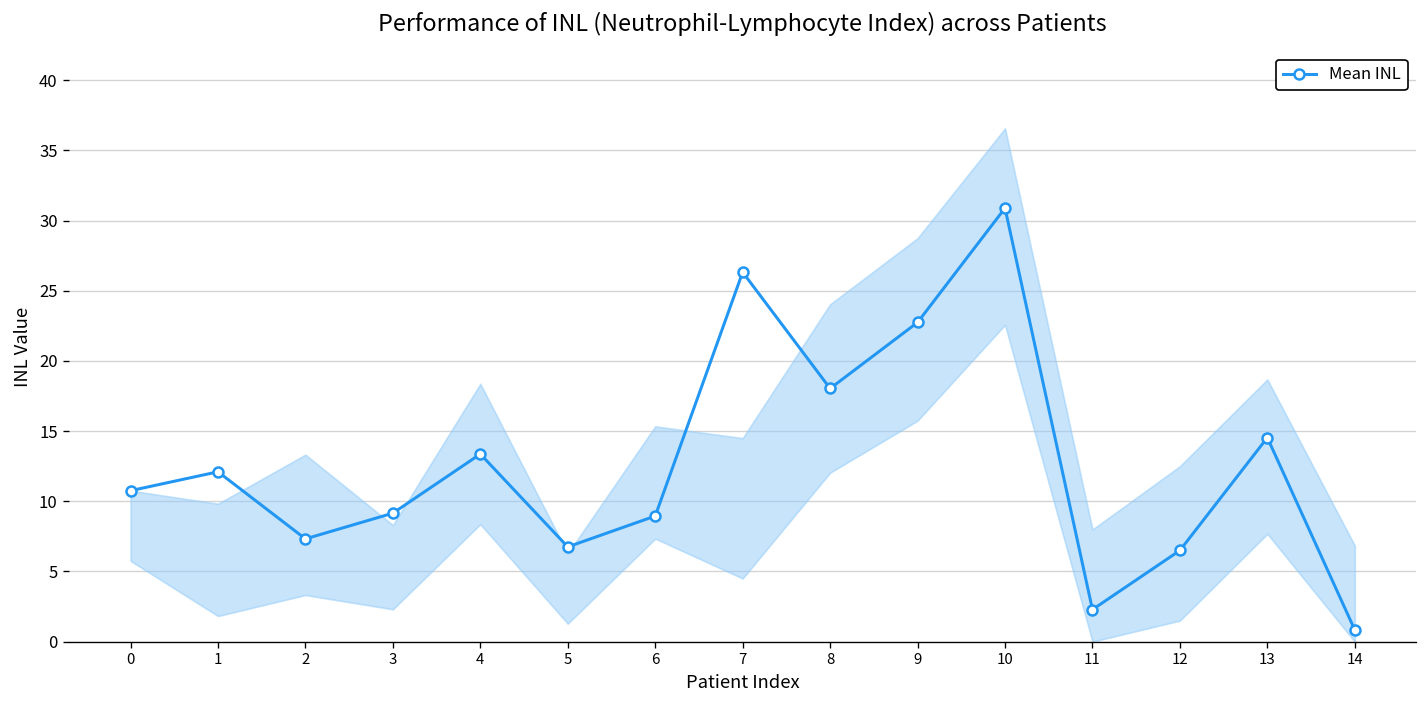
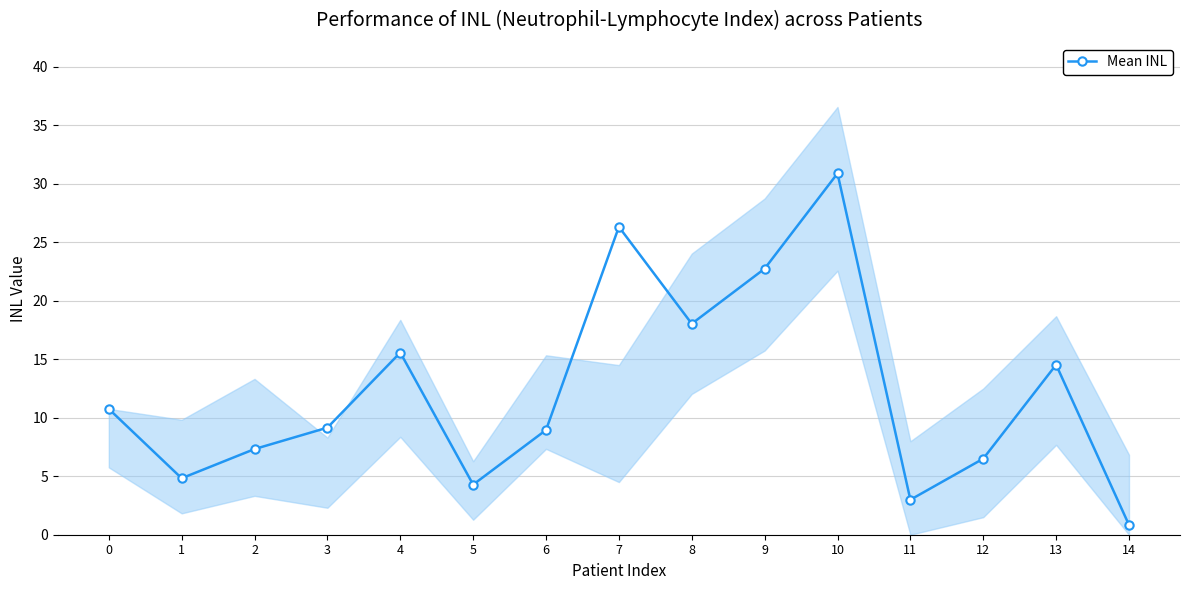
  {
    "Mean INL": {
-     "1": 12.1,
+     "1": 4.8,
      "2": 7.3,
      "3": 9.2,
-     "4": 13.4,
-     "5": 6.8,
+     "4": 15.6,
+     "5": 4.3,
      "6": 9.0,
      "7": 26.3,
      "8": 18.0,
      "9": 22.7,
      "10": 30.9,
-     "11": 2.3,
+     "11": 3.0,
      "12": 6.5,
      "13": 14.5,
      "14": 0.8
    }
  }
